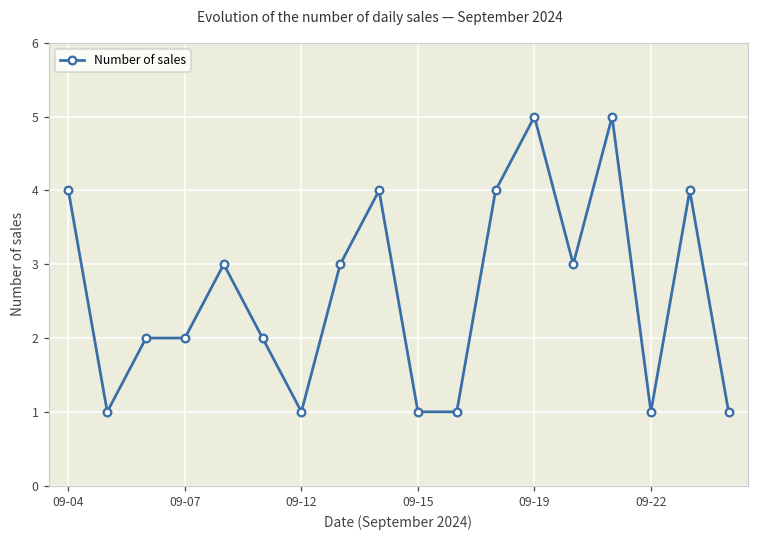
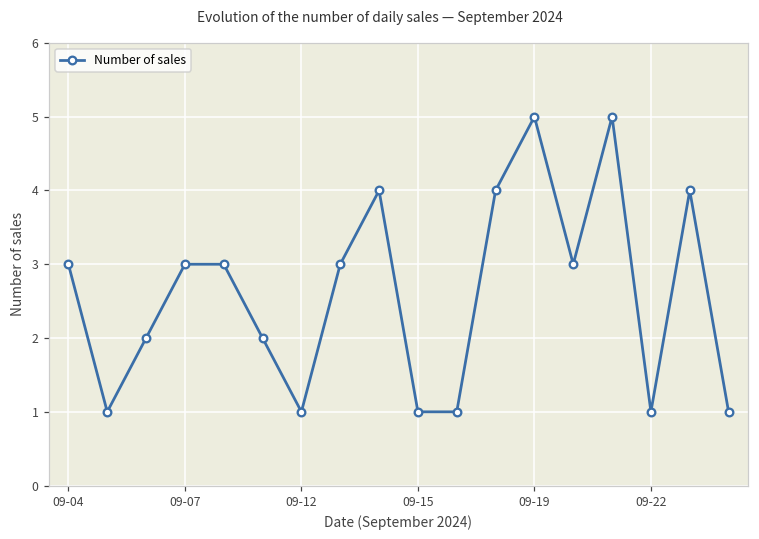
  {
-   "09-04": 4,
-   "09-07": 2,
+   "09-04": 3,
+   "09-07": 3,
    "09-12": 1,
    "09-15": 1,
    "09-19": 5,
    "09-22": 1
  }
